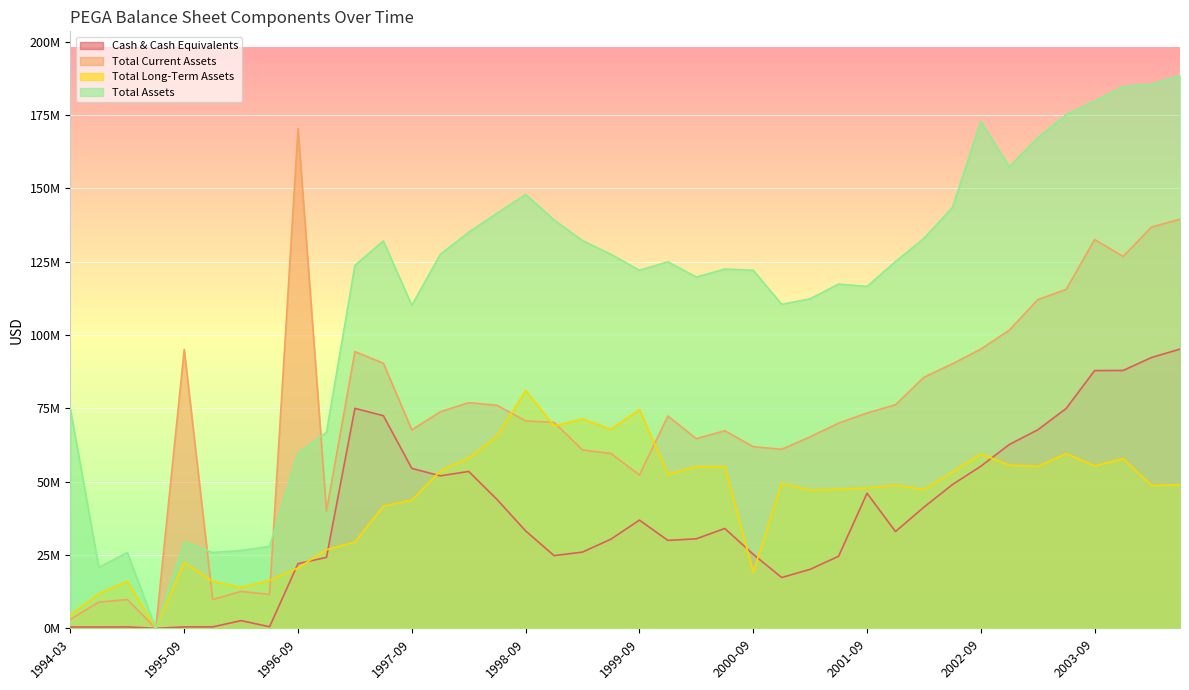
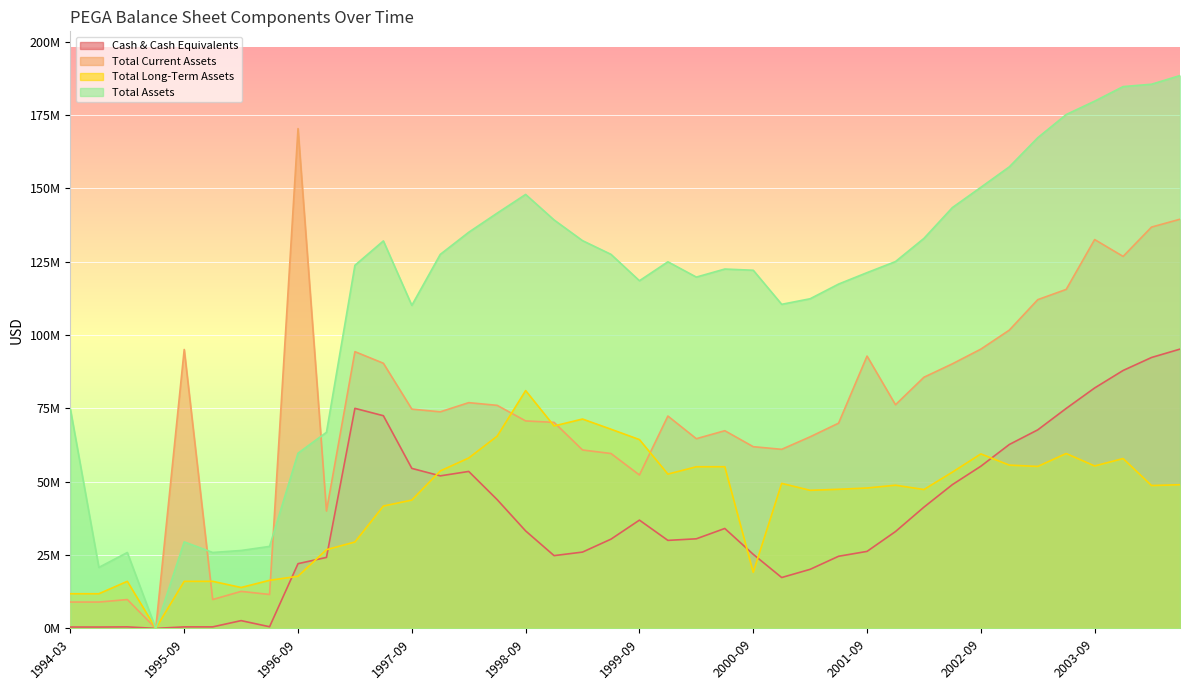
  {
    "Cash & Cash Equivalents": {
      "1994-03": 0,
      "1995-09": 1000000,
      "1996-09": 22000000,
      "1997-09": 55000000,
      "1998-09": 33000000,
      "1999-09": 37000000,
      "2000-09": 25000000,
-     "2001-09": 46000000,
+     "2001-09": 26000000,
      "2002-09": 55000000,
-     "2003-09": 88000000
+     "2003-09": 82000000
    },
    "Total Current Assets": {
-     "1994-03": 3000000,
+     "1994-03": 9000000,
      "1995-09": 95000000,
      "1996-09": 170000000,
-     "1997-09": 68000000,
+     "1997-09": 75000000,
      "1998-09": 71000000,
      "1999-09": 52000000,
      "2000-09": 62000000,
-     "2001-09": 73000000,
+     "2001-09": 93000000,
      "2002-09": 95000000,
      "2003-09": 133000000
    },
    "Total Long-Term Assets": {
-     "1994-03": 5000000,
-     "1995-09": 22000000,
-     "1996-09": 21000000,
+     "1994-03": 12000000,
+     "1995-09": 16000000,
+     "1996-09": 18000000,
      "1997-09": 44000000,
      "1998-09": 81000000,
-     "1999-09": 75000000,
+     "1999-09": 64000000,
      "2000-09": 19000000,
      "2001-09": 48000000,
      "2002-09": 59000000,
      "2003-09": 55000000
    },
    "Total Assets": {
      "1994-03": 75000000,
      "1995-09": 29000000,
      "1996-09": 60000000,
      "1997-09": 110000000,
      "1998-09": 148000000,
-     "1999-09": 122000000,
+     "1999-09": 119000000,
      "2000-09": 122000000,
-     "2001-09": 117000000,
-     "2002-09": 173000000,
+     "2001-09": 121000000,
+     "2002-09": 150000000,
      "2003-09": 180000000
    }
  }
